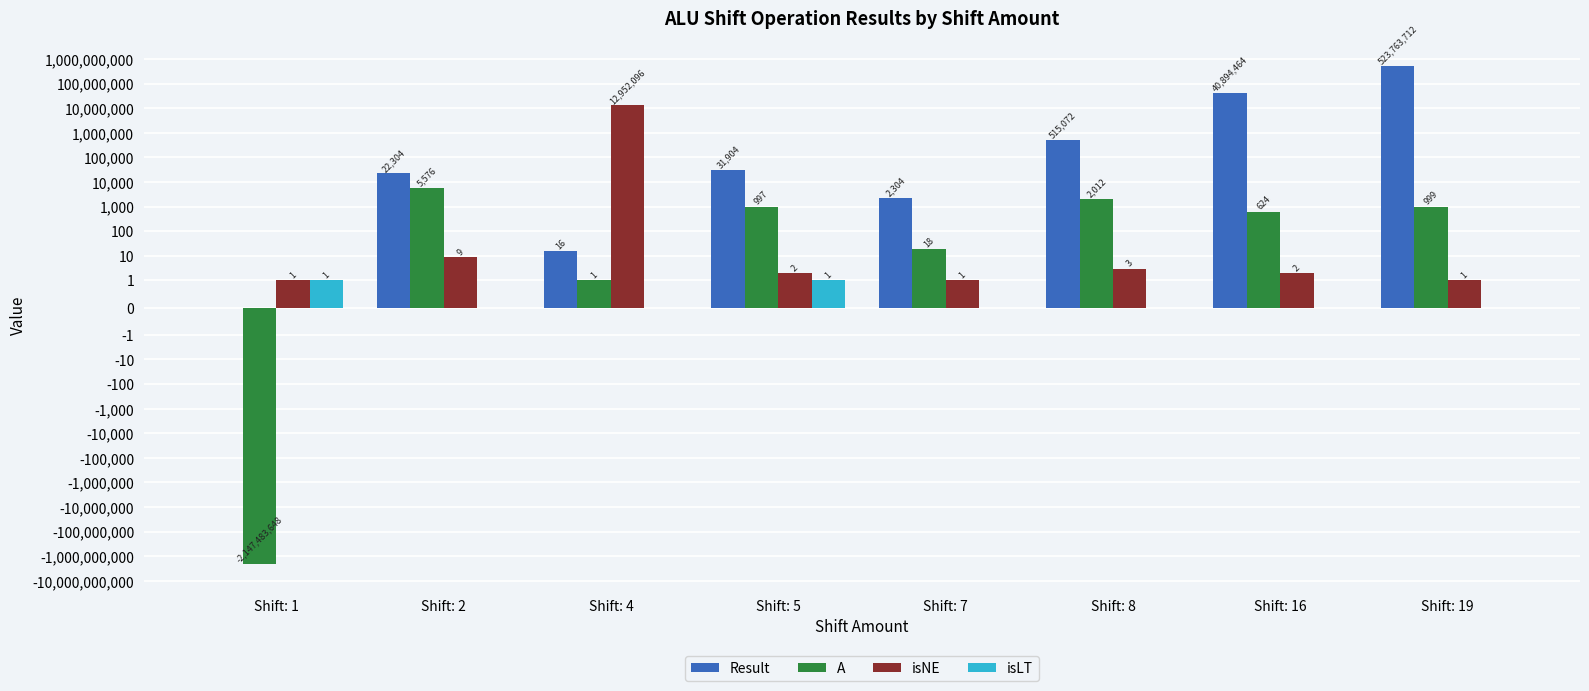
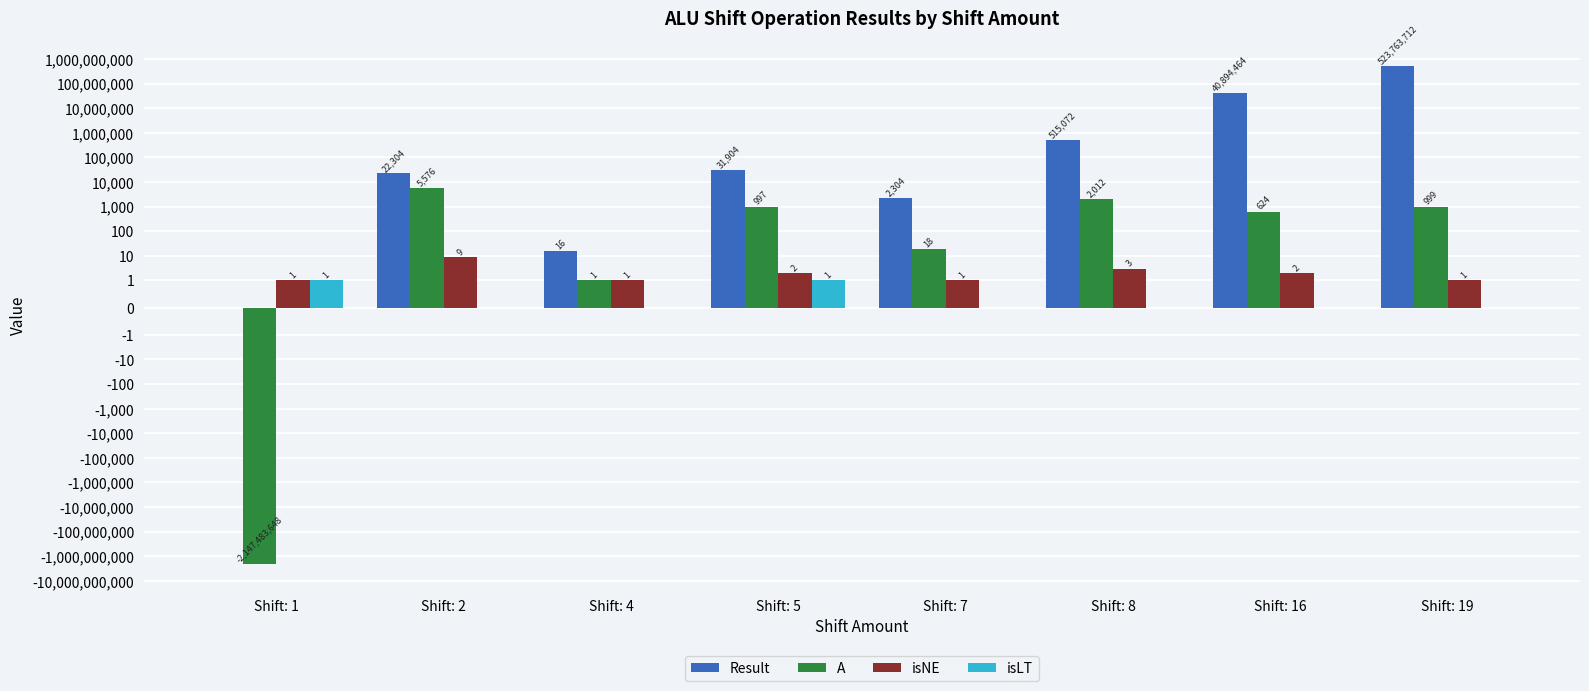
  {
    "Result": {
      "Shift: 2": "22,304",
      "Shift: 4": "16",
      "Shift: 5": "31,904",
      "Shift: 7": "2,304",
      "Shift: 8": "515,072",
      "Shift: 16": "40,894,464",
      "Shift: 19": "523,763,712"
    },
    "A": {
      "Shift: 1": "-2,147,483,648",
      "Shift: 2": "5,576",
      "Shift: 4": "1",
      "Shift: 5": "997",
      "Shift: 7": "18",
      "Shift: 8": "2,012",
      "Shift: 16": "624",
      "Shift: 19": "999"
    },
    "isNE": {
      "Shift: 1": "1",
      "Shift: 2": "9",
-     "Shift: 4": "12,952,096",
+     "Shift: 4": "1",
      "Shift: 5": "2",
      "Shift: 7": "1",
      "Shift: 8": "3",
      "Shift: 16": "2",
      "Shift: 19": "1"
    },
    "isLT": {
      "Shift: 1": "1",
      "Shift: 5": "1"
    }
  }
